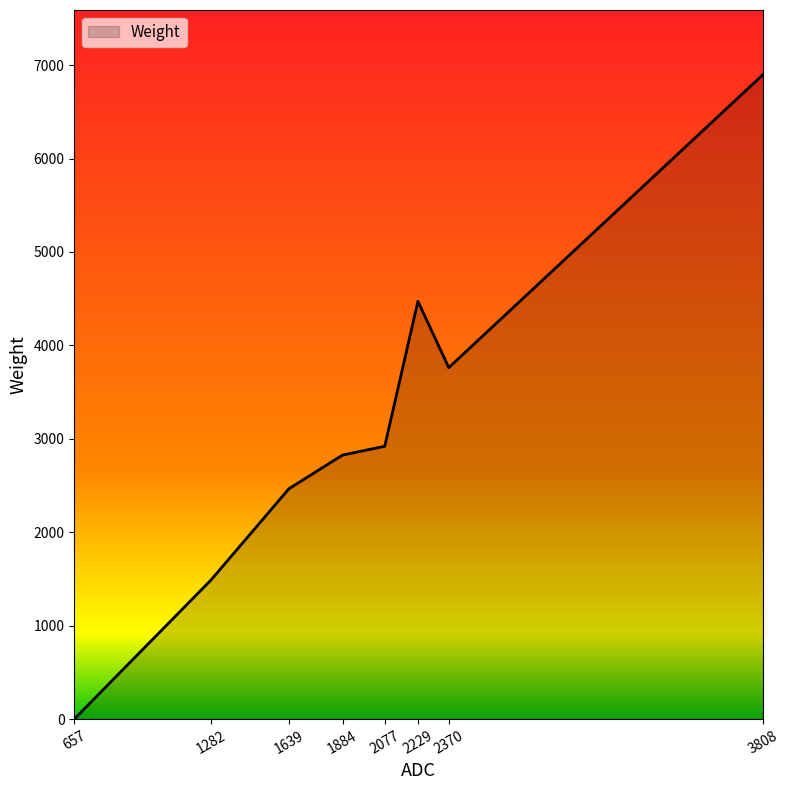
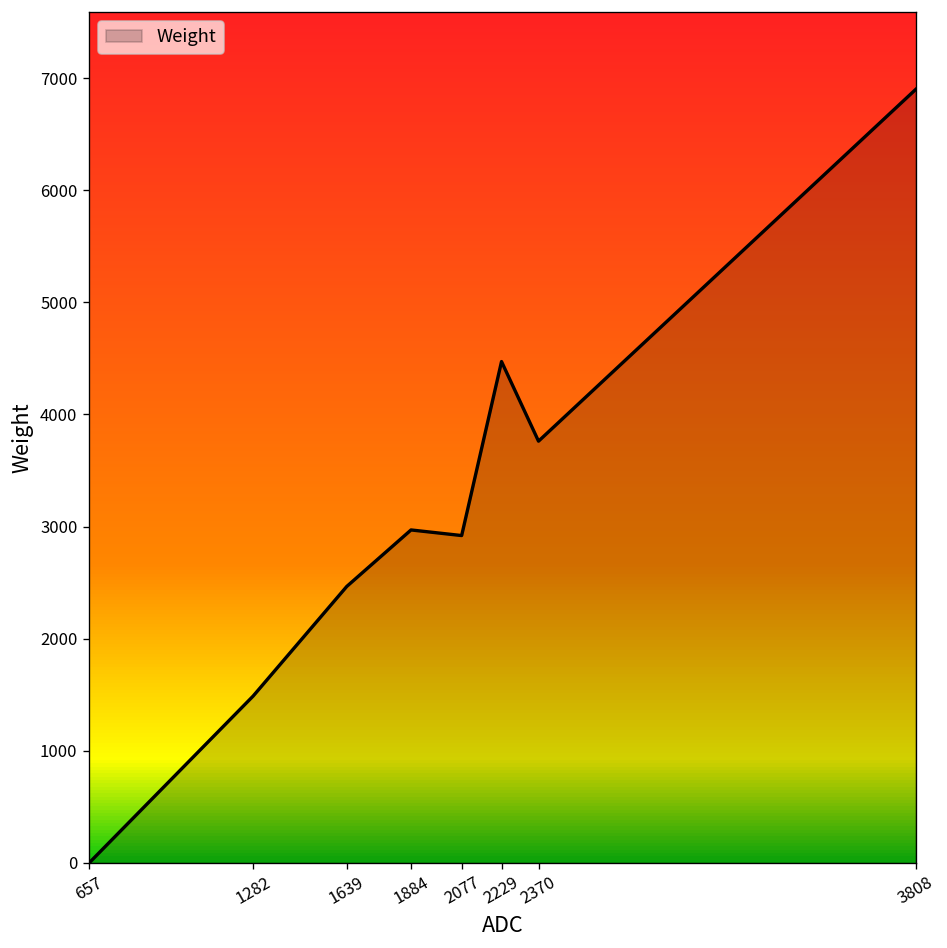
  {
    "657": 0,
    "1282": 1500,
    "1639": 2500,
-   "1884": 2800,
+   "1884": 3000,
    "2077": 2900,
    "2229": 4500,
    "2370": 3800,
    "3808": 6900
  }
